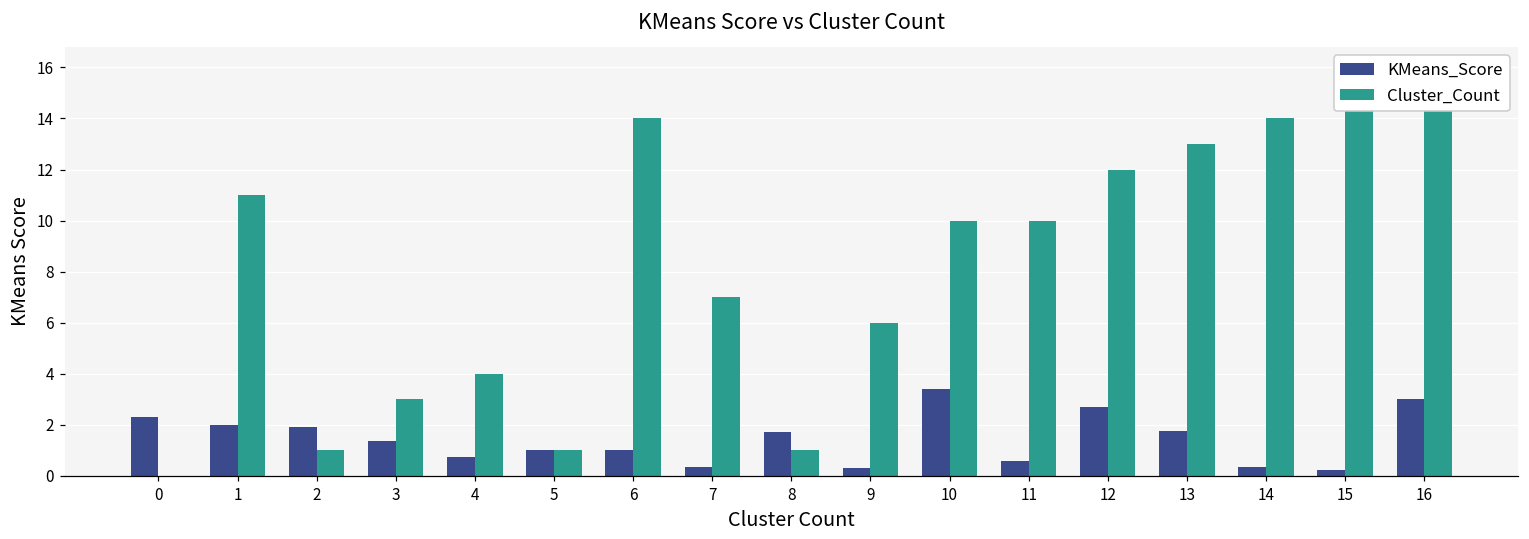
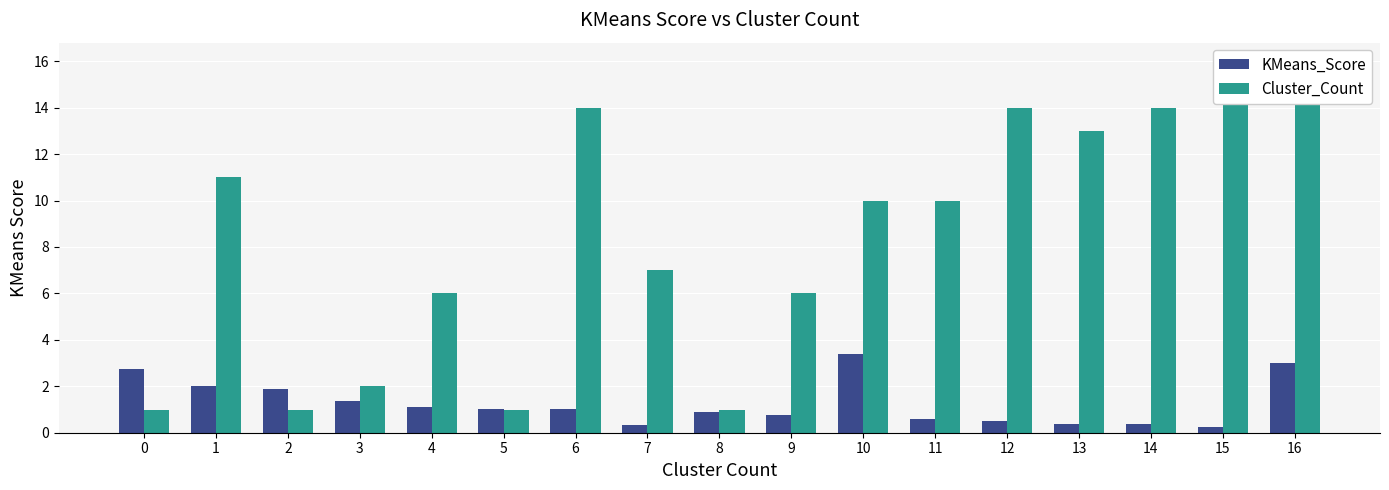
  {
    "KMeans_Score": {
-     "0": 2.3,
+     "0": 2.7,
      "1": 2.0,
      "2": 1.9,
      "3": 1.4,
-     "4": 0.8,
+     "4": 1.1,
      "5": 1.0,
      "6": 1.0,
      "7": 0.4,
-     "8": 1.7,
-     "9": 0.3,
+     "8": 0.9,
+     "9": 0.8,
      "10": 3.4,
      "11": 0.6,
-     "12": 2.7,
-     "13": 1.8,
+     "12": 0.5,
+     "13": 0.4,
      "14": 0.4,
      "15": 0.2,
      "16": 3.0
    },
    "Cluster_Count": {
-     "0": 0,
+     "0": 1,
      "1": 11,
      "2": 1,
-     "3": 3,
-     "4": 4,
+     "3": 2,
+     "4": 6,
      "5": 1,
      "6": 14,
      "7": 7,
      "8": 1,
      "9": 6,
      "10": 10,
      "11": 10,
-     "12": 12,
+     "12": 14,
      "13": 13,
      "14": 14
    }
  }
